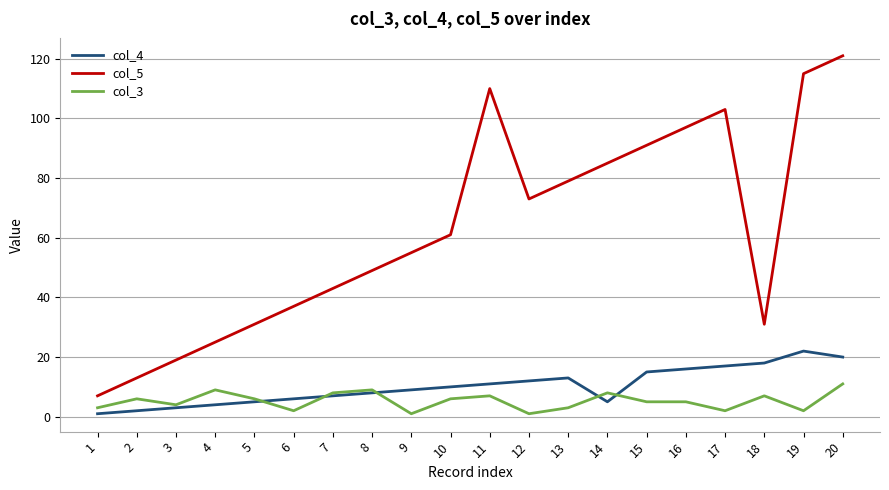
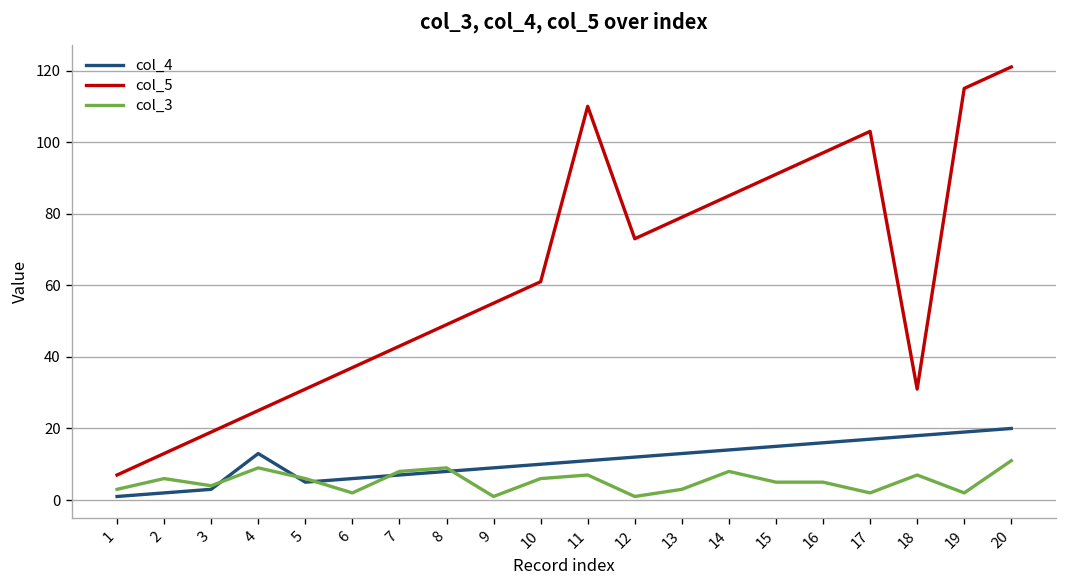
  {
    "col_4": {
      "1": 1,
      "2": 2,
      "3": 3,
-     "4": 4,
+     "4": 13,
      "5": 5,
      "6": 6,
      "7": 7,
      "8": 8,
      "9": 9,
      "10": 10,
      "11": 11,
      "12": 12,
      "13": 13,
-     "14": 5,
+     "14": 14,
      "15": 15,
      "16": 16,
      "17": 17,
      "18": 18,
-     "19": 22,
+     "19": 19,
      "20": 20
    },
    "col_5": {
      "1": 7,
      "2": 13,
      "3": 19,
      "4": 25,
      "5": 31,
      "6": 37,
      "7": 43,
      "8": 49,
      "9": 55,
      "10": 61,
      "11": 110,
      "12": 73,
      "13": 79,
      "14": 85,
      "15": 91,
      "16": 97,
      "17": 103,
      "18": 31,
      "19": 115,
      "20": 121
    },
    "col_3": {
      "1": 3,
      "2": 6,
      "3": 4,
      "4": 9,
      "5": 6,
      "6": 2,
      "7": 8,
      "8": 9,
      "9": 1,
      "10": 6,
      "11": 7,
      "12": 1,
      "13": 3,
      "14": 8,
      "15": 5,
      "16": 5,
      "17": 2,
      "18": 7,
      "19": 2,
      "20": 11
    }
  }
